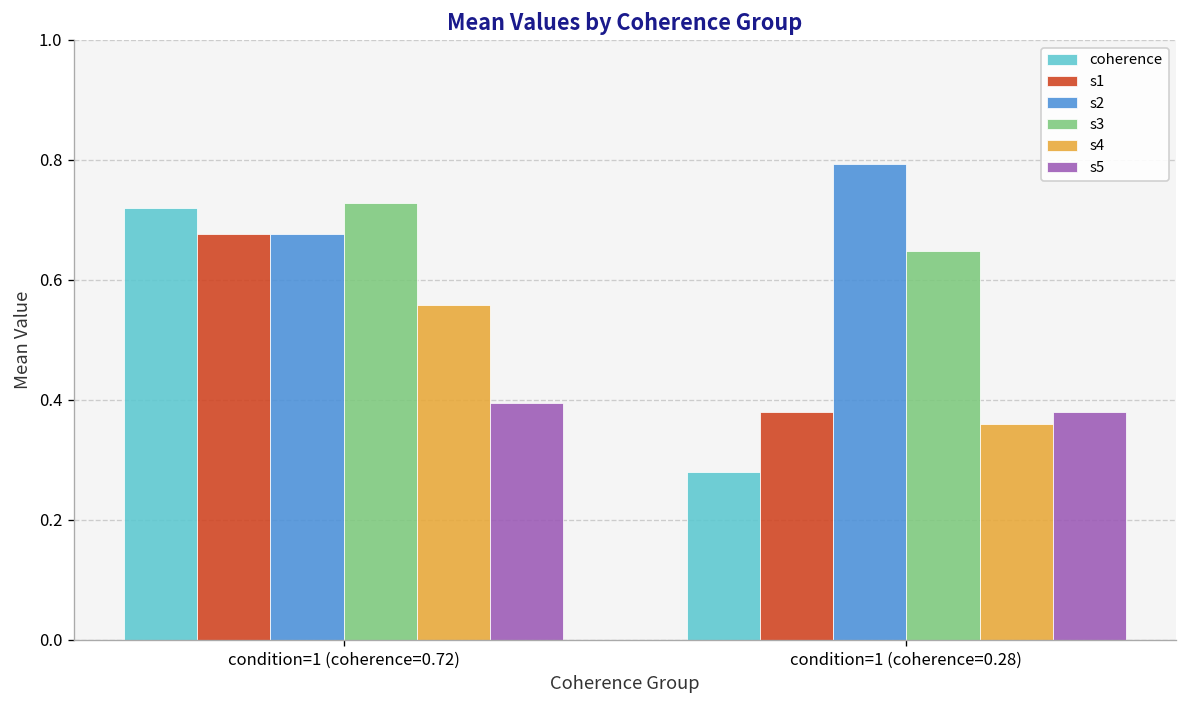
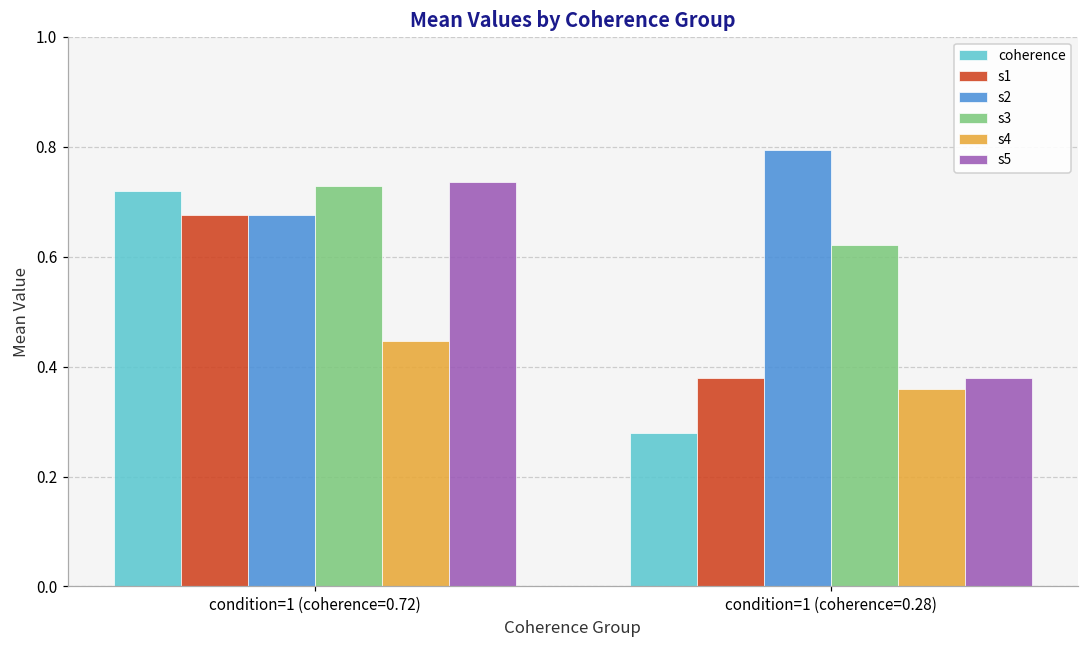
  {
    "s1": {
      "condition=1 (coherence=0.72)": 0.68,
      "condition=1 (coherence=0.28)": 0.38
    },
    "s3": {
      "condition=1 (coherence=0.72)": 0.73,
-     "condition=1 (coherence=0.28)": 0.65
+     "condition=1 (coherence=0.28)": 0.62
    },
    "s4": {
-     "condition=1 (coherence=0.72)": 0.56,
+     "condition=1 (coherence=0.72)": 0.45,
      "condition=1 (coherence=0.28)": 0.36
    },
    "s5": {
-     "condition=1 (coherence=0.72)": 0.40,
+     "condition=1 (coherence=0.72)": 0.74,
      "condition=1 (coherence=0.28)": 0.38
    }
  }
